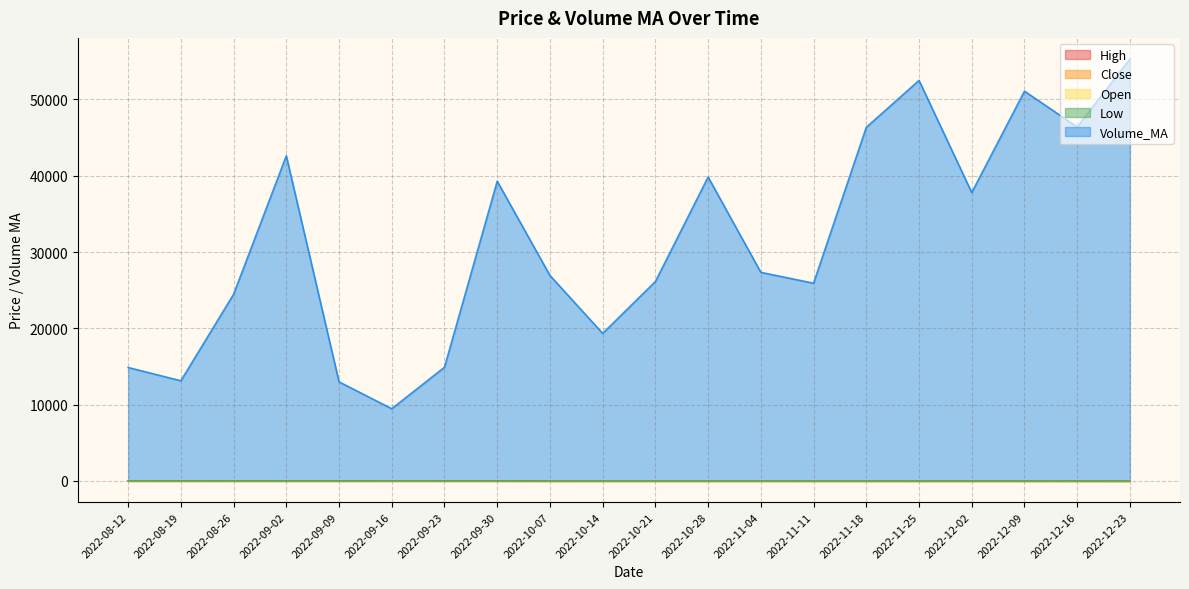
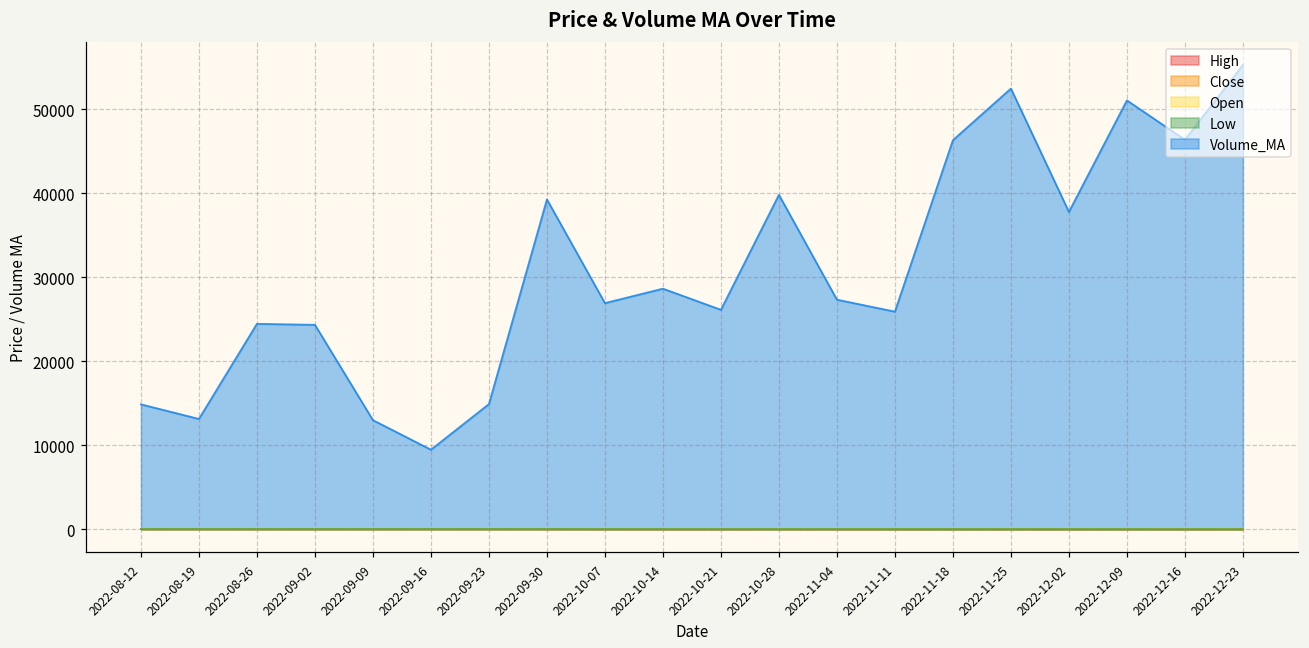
  {
    "Low": {
      "2022-08-12": 0,
      "2022-08-19": 0,
      "2022-08-26": 0,
      "2022-09-02": 0,
      "2022-09-09": 0,
      "2022-09-16": 0,
      "2022-09-23": 0,
      "2022-09-30": 0,
      "2022-10-07": 0,
      "2022-10-14": 0,
      "2022-10-21": 0,
      "2022-10-28": 0,
      "2022-11-04": 0,
      "2022-11-11": 0,
      "2022-11-18": 0,
      "2022-11-25": 0,
      "2022-12-02": 0,
      "2022-12-09": 0,
      "2022-12-16": 0,
      "2022-12-23": 0
    },
    "Volume_MA": {
      "2022-08-12": 15000,
      "2022-08-19": 13000,
      "2022-08-26": 24000,
-     "2022-09-02": 43000,
+     "2022-09-02": 24000,
      "2022-09-09": 13000,
      "2022-09-16": 9000,
      "2022-09-23": 15000,
      "2022-09-30": 39000,
      "2022-10-07": 27000,
-     "2022-10-14": 19000,
+     "2022-10-14": 29000,
      "2022-10-21": 26000,
      "2022-10-28": 40000,
      "2022-11-04": 27000,
      "2022-11-11": 26000,
      "2022-11-18": 46000,
      "2022-11-25": 52000,
      "2022-12-02": 38000,
      "2022-12-09": 51000
    }
  }
